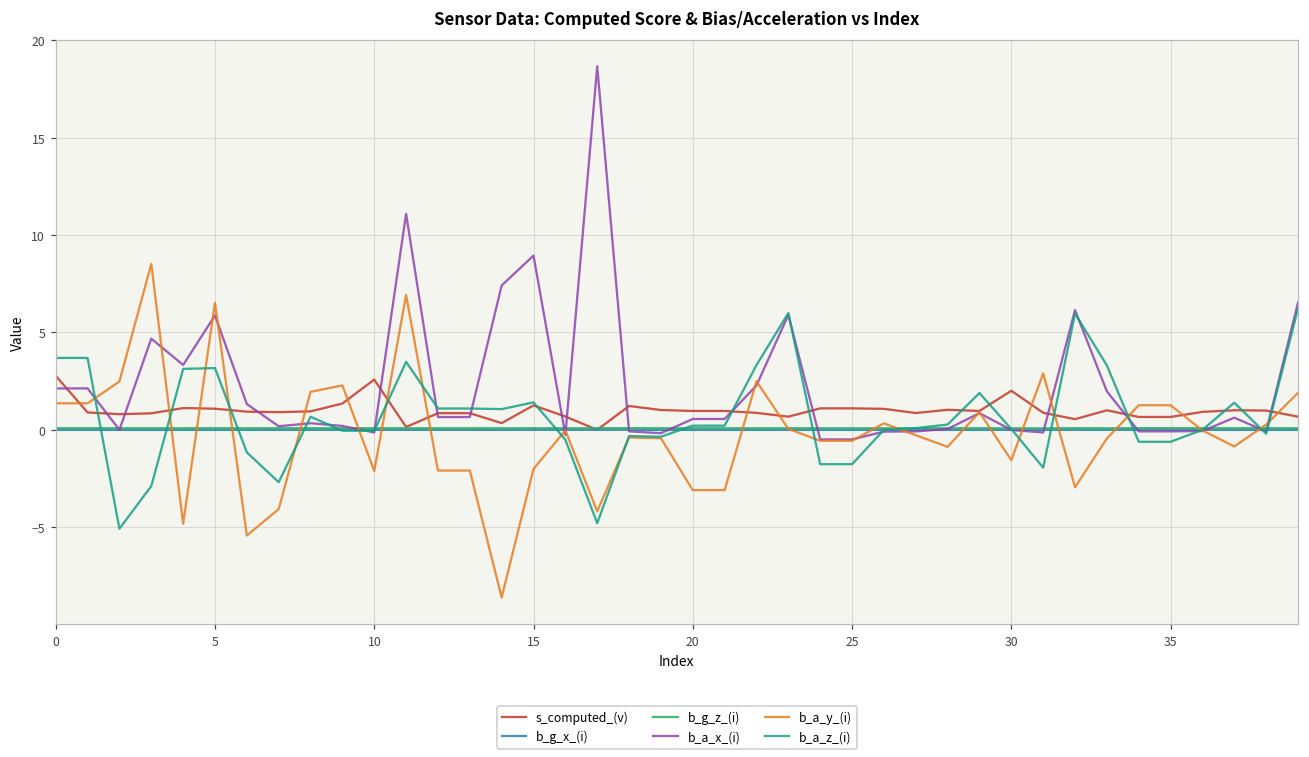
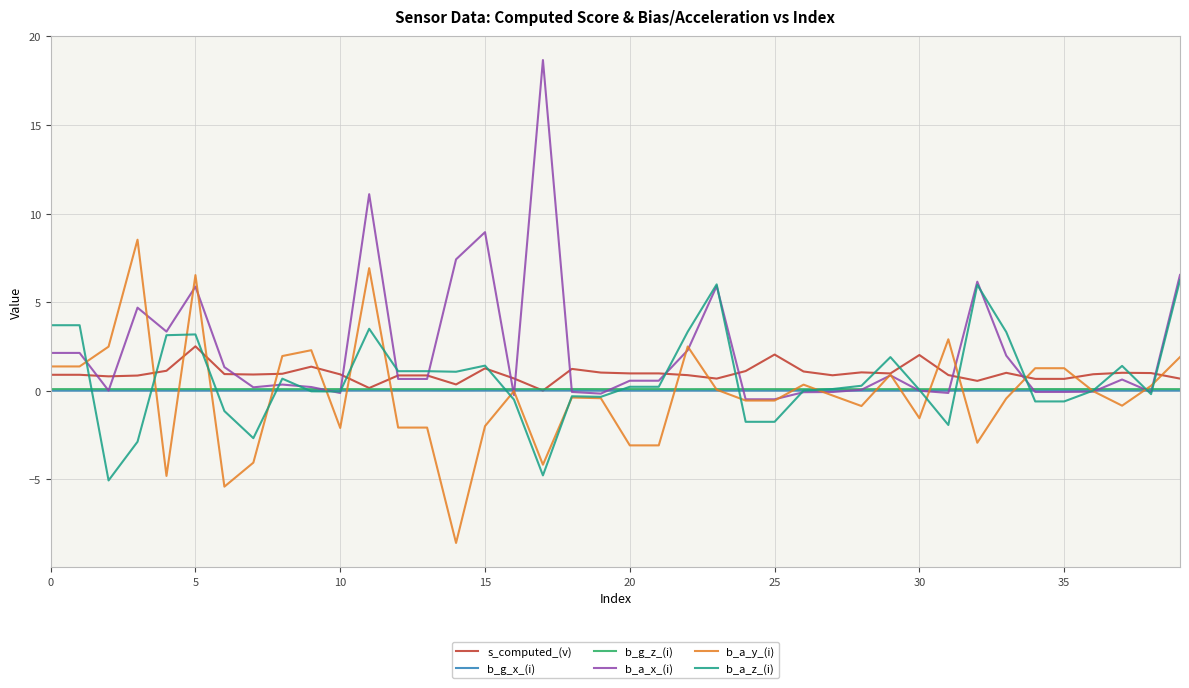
  {
    "s_computed_(v)": {
-     "0": 2.8,
-     "5": 1.1,
-     "10": 2.6,
+     "0": 0.9,
+     "5": 2.5,
+     "10": 0.9,
      "15": 1.3,
      "20": 1.0,
-     "25": 1.1,
+     "25": 2.0,
      "30": 2.0,
      "35": 0.7
    },
    "b_a_x_(i)": {
      "0": 2.1,
      "5": 5.9,
      "15": 8.9,
      "20": 0.6
    },
    "b_a_y_(i)": {
      "0": 1.4,
      "5": 6.5,
      "10": -2.1,
      "15": -2.0,
      "20": -3.1,
      "30": -1.6,
      "35": 1.3
    }
  }
